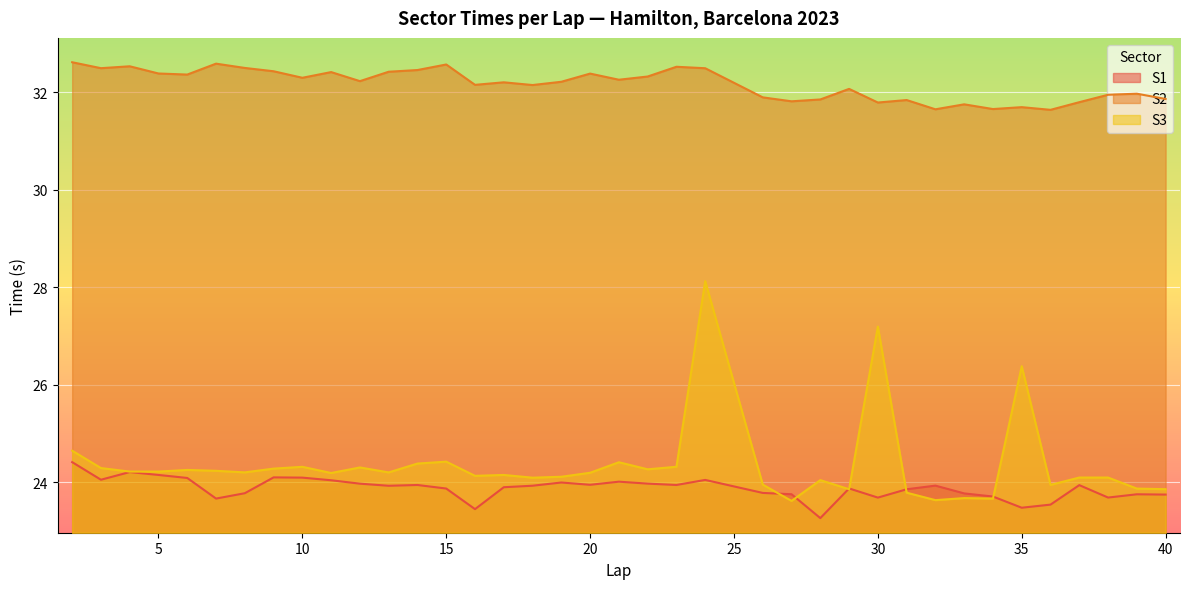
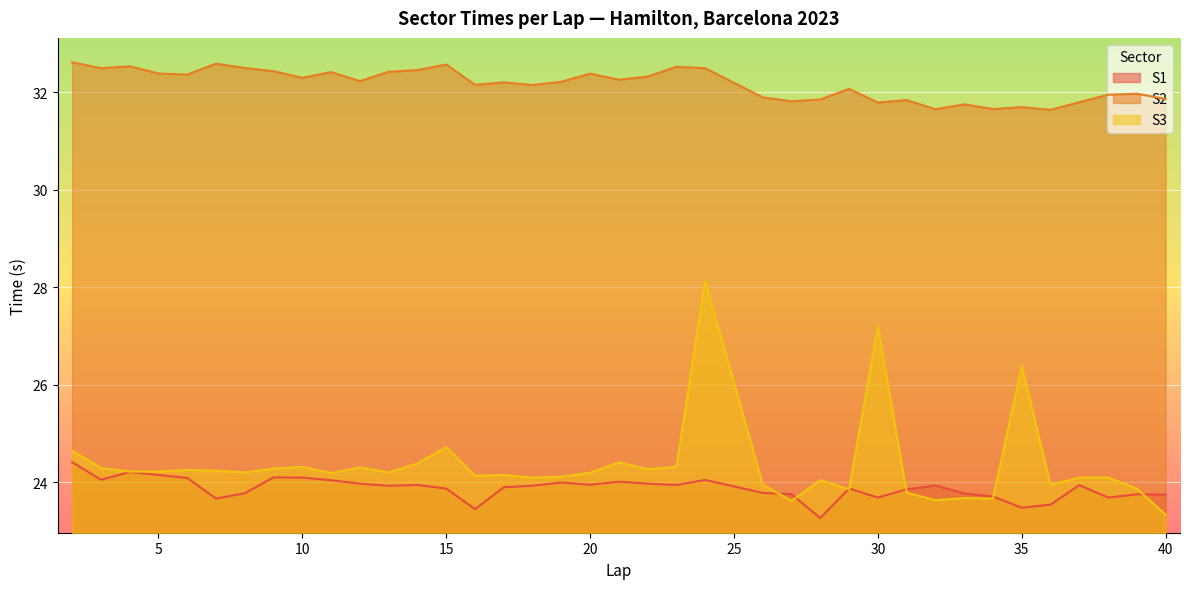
  {
    "S3": {
      "5": 24.2,
      "10": 24.3,
-     "15": 24.4,
+     "15": 24.7,
      "20": 24.2,
      "30": 27.2,
      "35": 26.4,
-     "40": 23.9
+     "40": 23.3
    }
  }
